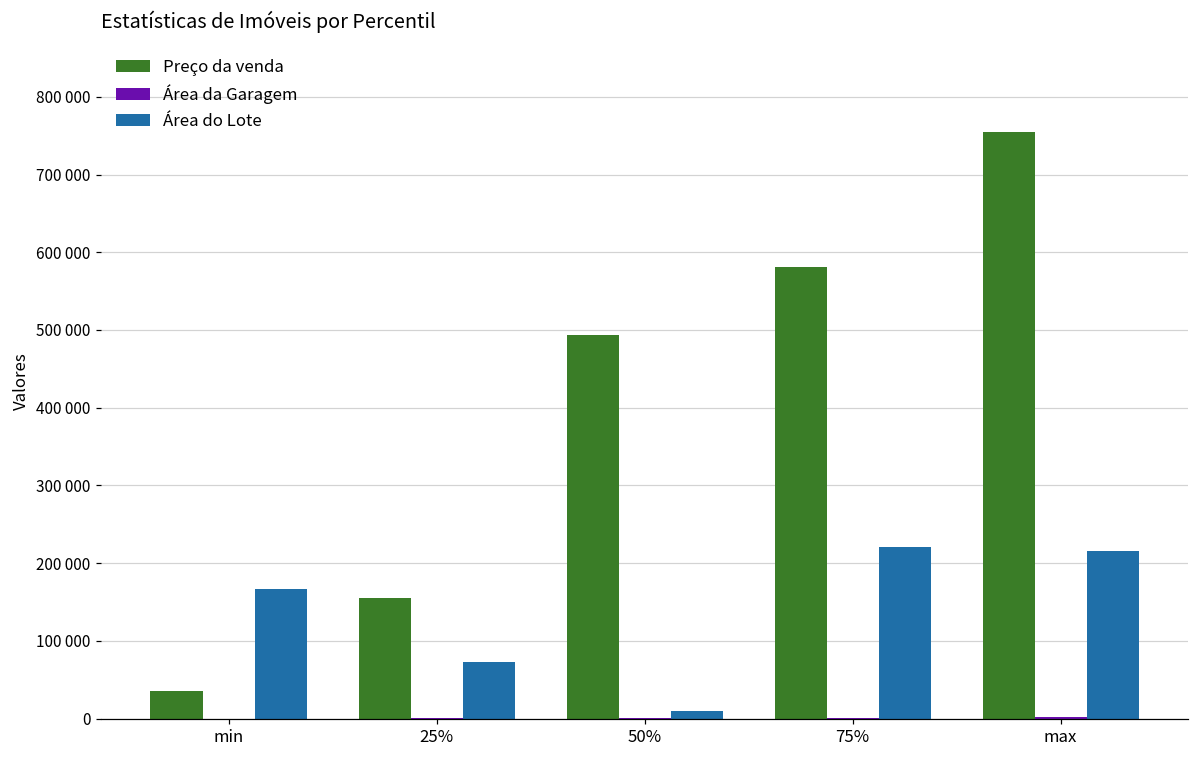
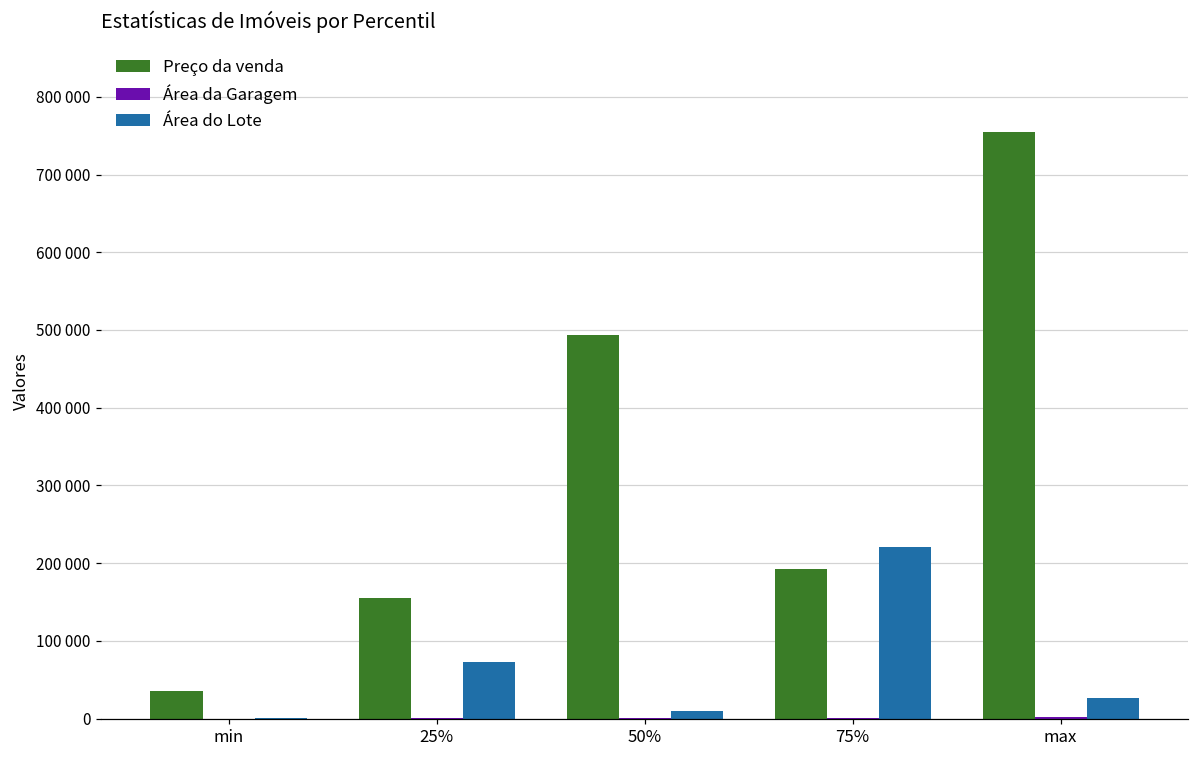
  {
    "Preço da venda": {
      "min": 30000,
      "25%": 150000,
      "50%": 490000,
-     "75%": 580000,
+     "75%": 190000,
      "max": 760000
    },
    "Área da Garagem": {
      "min": 0
    },
    "Área do Lote": {
-     "min": 170000,
+     "min": 0,
      "25%": 70000,
      "50%": 10000,
      "75%": 220000,
-     "max": 220000
+     "max": 30000
    }
  }
